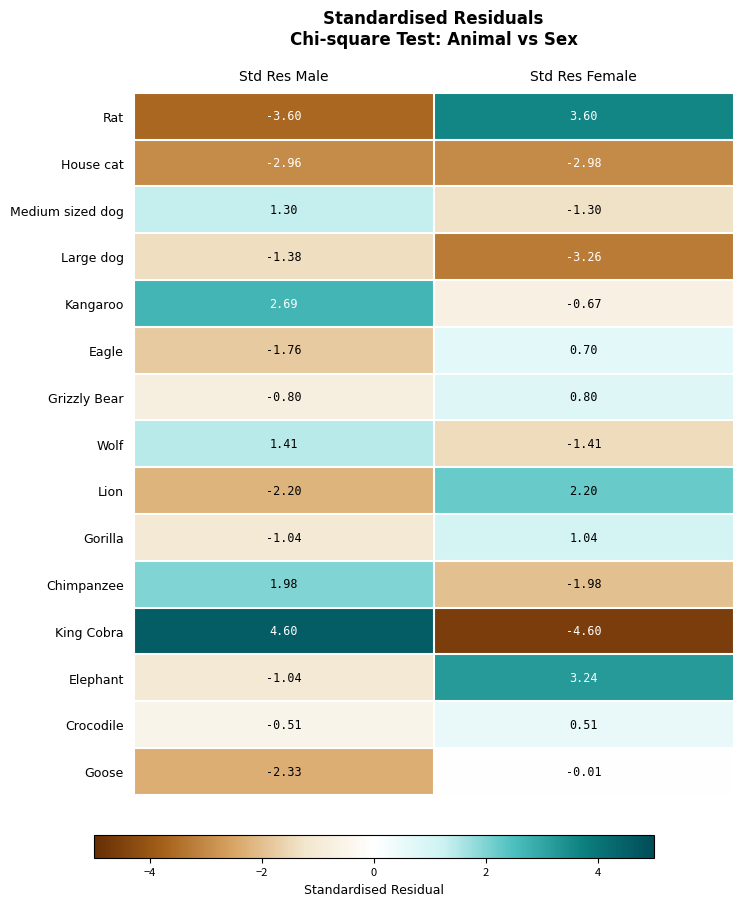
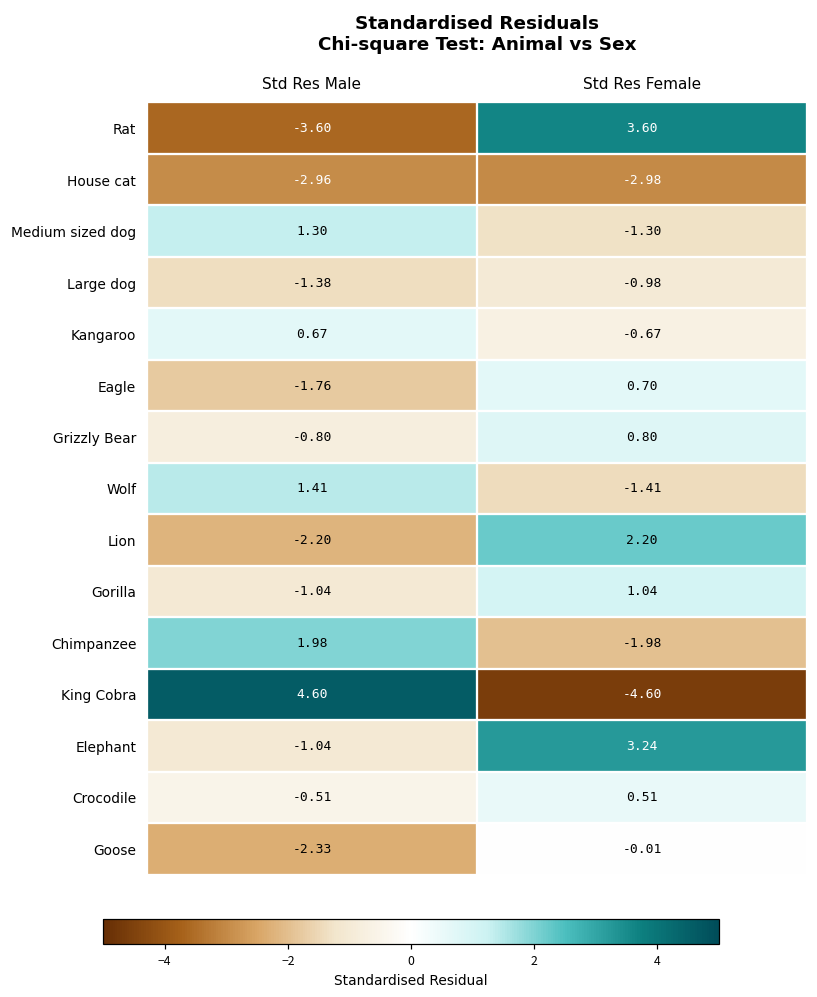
  {
    "Rat": {
      "Std Res Male": -3.60,
      "Std Res Female": 3.60
    },
    "House cat": {
      "Std Res Male": -2.96,
      "Std Res Female": -2.98
    },
    "Medium sized dog": {
      "Std Res Male": 1.30,
      "Std Res Female": -1.30
    },
    "Large dog": {
      "Std Res Male": -1.38,
-     "Std Res Female": -3.26
+     "Std Res Female": -0.98
    },
    "Kangaroo": {
-     "Std Res Male": 2.69,
+     "Std Res Male": 0.67,
      "Std Res Female": -0.67
    },
    "Eagle": {
      "Std Res Male": -1.76,
      "Std Res Female": 0.70
    },
    "Grizzly Bear": {
      "Std Res Male": -0.80,
      "Std Res Female": 0.80
    },
    "Wolf": {
      "Std Res Male": 1.41,
      "Std Res Female": -1.41
    },
    "Lion": {
      "Std Res Male": -2.20,
      "Std Res Female": 2.20
    },
    "Gorilla": {
      "Std Res Male": -1.04,
      "Std Res Female": 1.04
    },
    "Chimpanzee": {
      "Std Res Male": 1.98,
      "Std Res Female": -1.98
    },
    "King Cobra": {
      "Std Res Male": 4.60,
      "Std Res Female": -4.60
    },
    "Elephant": {
      "Std Res Male": -1.04,
      "Std Res Female": 3.24
    },
    "Crocodile": {
      "Std Res Male": -0.51,
      "Std Res Female": 0.51
    },
    "Goose": {
      "Std Res Male": -2.33,
      "Std Res Female": -0.01
    }
  }
